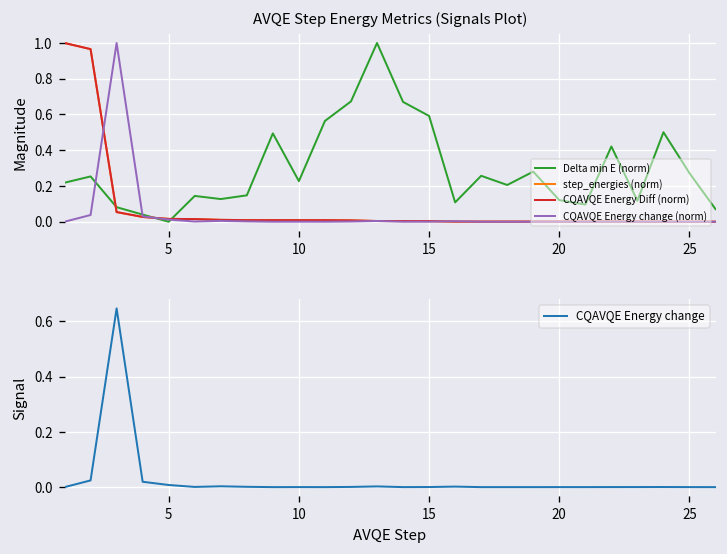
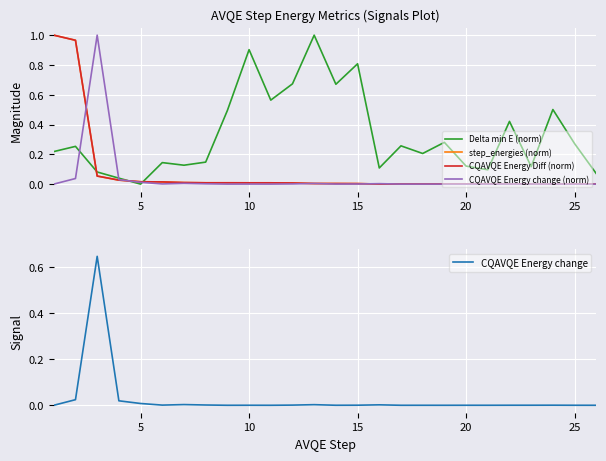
  {
    "AVQE Step Energy Metrics (Signals Plot)": {
      "Delta min E (norm)": {
-       "10": 0.23,
-       "15": 0.59
+       "10": 0.90,
+       "15": 0.81
      }
    }
  }
